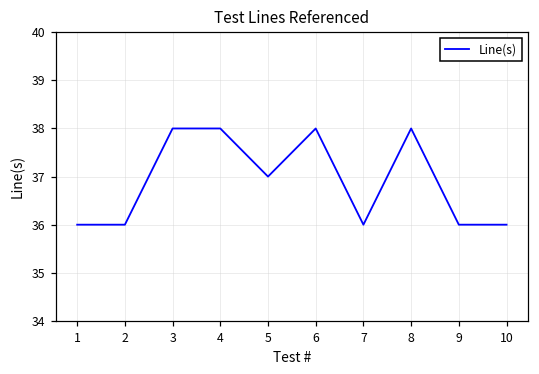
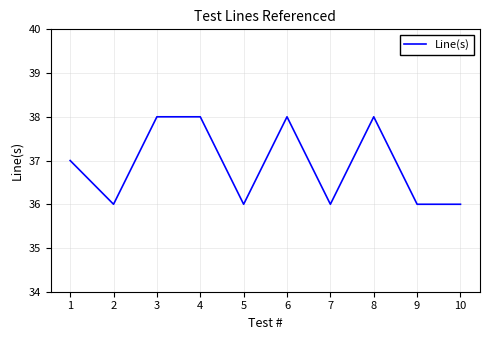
  {
-   "1": 36,
+   "1": 37,
    "2": 36,
    "3": 38,
    "4": 38,
-   "5": 37,
+   "5": 36,
    "6": 38,
    "7": 36,
    "8": 38,
    "9": 36,
    "10": 36
  }
